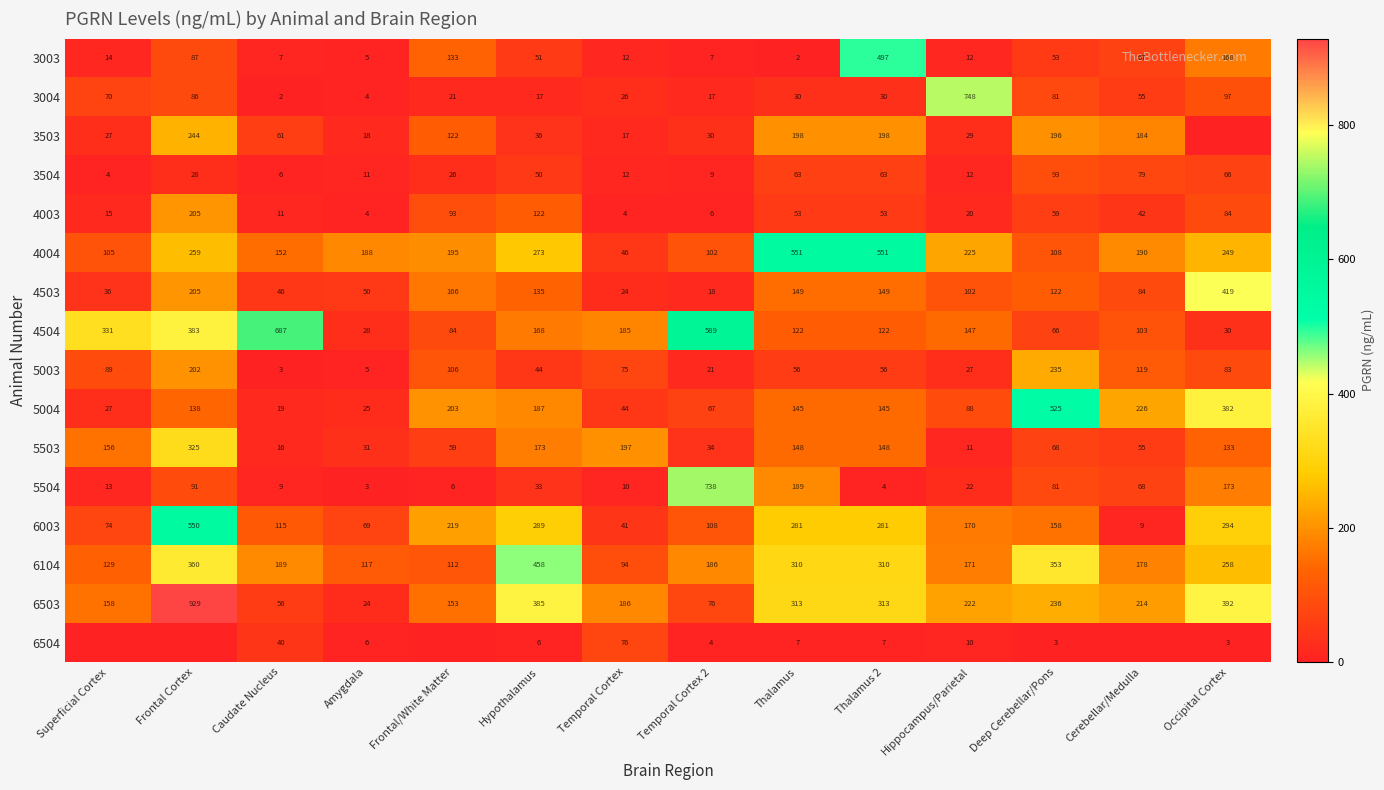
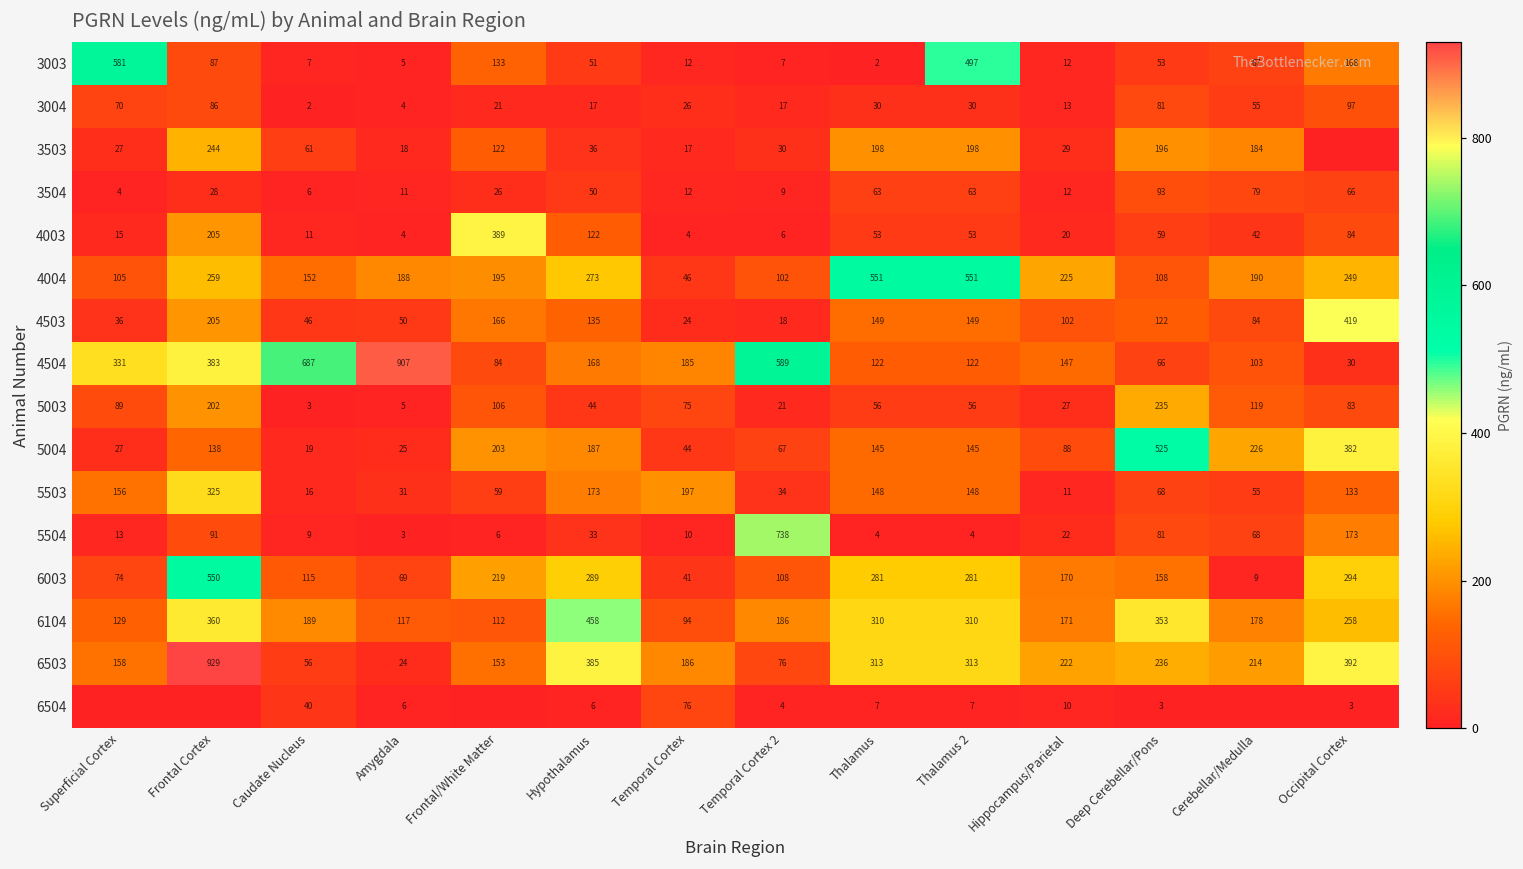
  {
    "3003": {
-     "Superficial Cortex": 14,
+     "Superficial Cortex": 581,
      "Frontal Cortex": 87,
      "Caudate Nucleus": 7,
      "Amygdala": 5,
      "Frontal/White Matter": 133,
      "Hypothalamus": 51,
      "Temporal Cortex": 12,
      "Temporal Cortex 2": 7,
      "Thalamus": 2,
      "Thalamus 2": 497,
      "Hippocampus/Parietal": 12,
      "Deep Cerebellar/Pons": 53
    },
    "3004": {
      "Superficial Cortex": 70,
      "Frontal Cortex": 86,
      "Caudate Nucleus": 2,
      "Amygdala": 4,
      "Frontal/White Matter": 21,
      "Hypothalamus": 17,
      "Temporal Cortex": 26,
      "Temporal Cortex 2": 17,
      "Thalamus": 30,
      "Thalamus 2": 30,
-     "Hippocampus/Parietal": 748,
+     "Hippocampus/Parietal": 13,
      "Deep Cerebellar/Pons": 81,
      "Cerebellar/Medulla": 55,
      "Occipital Cortex": 97
    },
    "4003": {
      "Superficial Cortex": 15,
      "Frontal Cortex": 205,
      "Caudate Nucleus": 11,
      "Amygdala": 4,
-     "Frontal/White Matter": 93,
+     "Frontal/White Matter": 389,
      "Hypothalamus": 122,
      "Temporal Cortex": 4,
      "Temporal Cortex 2": 6,
      "Thalamus": 53,
      "Thalamus 2": 53,
      "Hippocampus/Parietal": 20,
      "Deep Cerebellar/Pons": 59,
      "Cerebellar/Medulla": 42,
      "Occipital Cortex": 84
    },
    "4504": {
      "Superficial Cortex": 331,
      "Frontal Cortex": 383,
      "Caudate Nucleus": 687,
-     "Amygdala": 28,
+     "Amygdala": 907,
      "Frontal/White Matter": 84,
      "Hypothalamus": 168,
      "Temporal Cortex": 185,
      "Temporal Cortex 2": 589,
      "Thalamus": 122,
      "Thalamus 2": 122,
      "Hippocampus/Parietal": 147,
      "Deep Cerebellar/Pons": 66,
      "Cerebellar/Medulla": 103,
      "Occipital Cortex": 30
    },
    "5504": {
      "Superficial Cortex": 13,
      "Frontal Cortex": 91,
      "Caudate Nucleus": 9,
      "Amygdala": 3,
      "Frontal/White Matter": 6,
      "Hypothalamus": 33,
      "Temporal Cortex": 10,
      "Temporal Cortex 2": 738,
-     "Thalamus": 189,
+     "Thalamus": 4,
      "Thalamus 2": 4,
      "Hippocampus/Parietal": 22,
      "Deep Cerebellar/Pons": 81,
      "Cerebellar/Medulla": 68,
      "Occipital Cortex": 173
    }
  }
